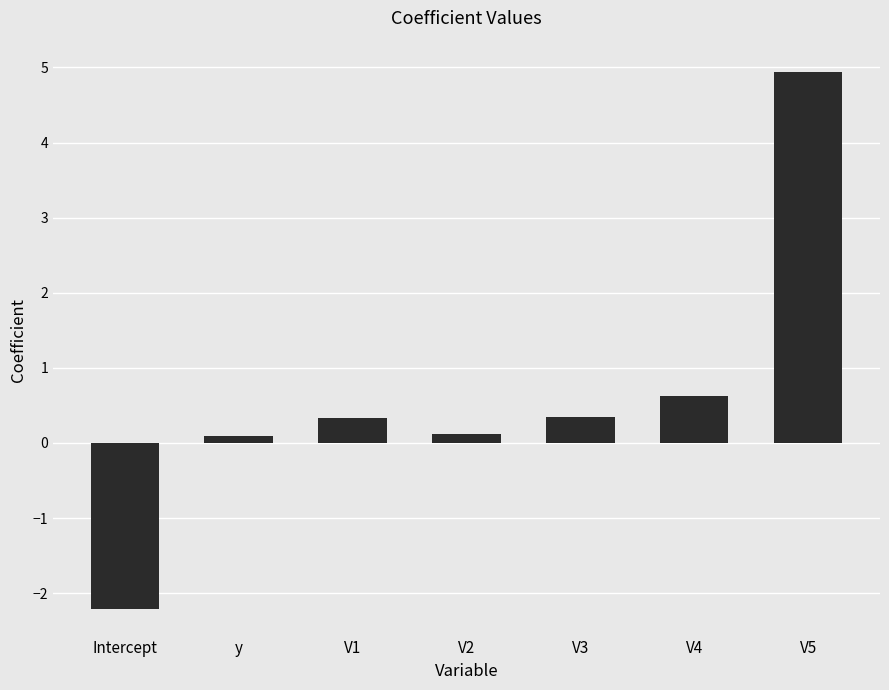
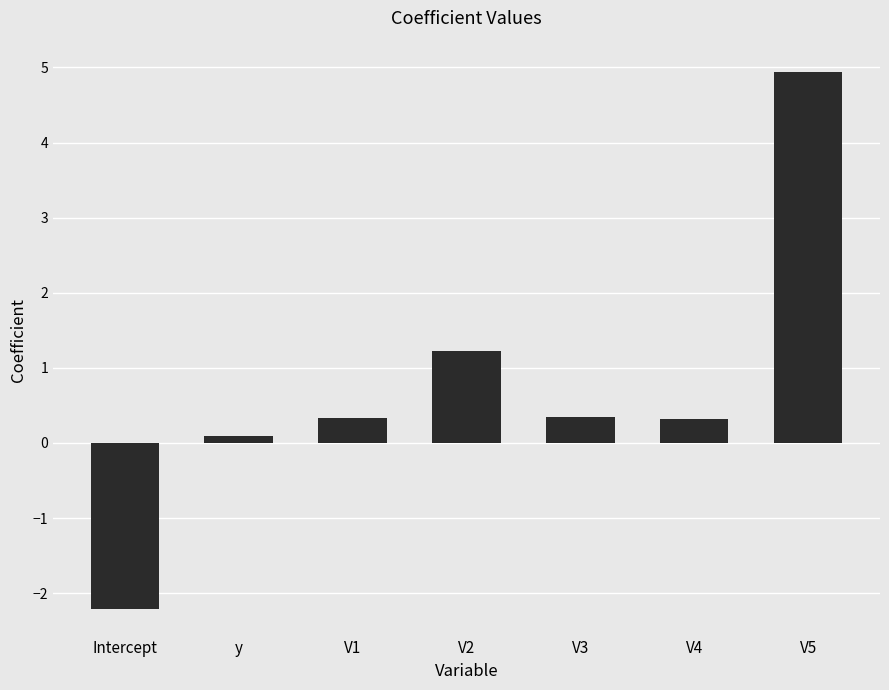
  {
    "Intercept": -2.2,
    "y": 0.1,
    "V1": 0.3,
-   "V2": 0.1,
+   "V2": 1.2,
    "V3": 0.3,
-   "V4": 0.6,
+   "V4": 0.3,
    "V5": 4.9
  }
